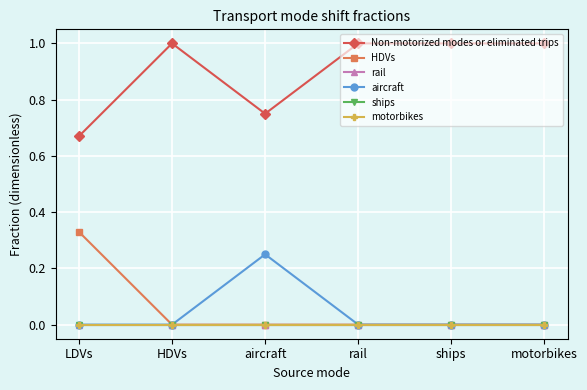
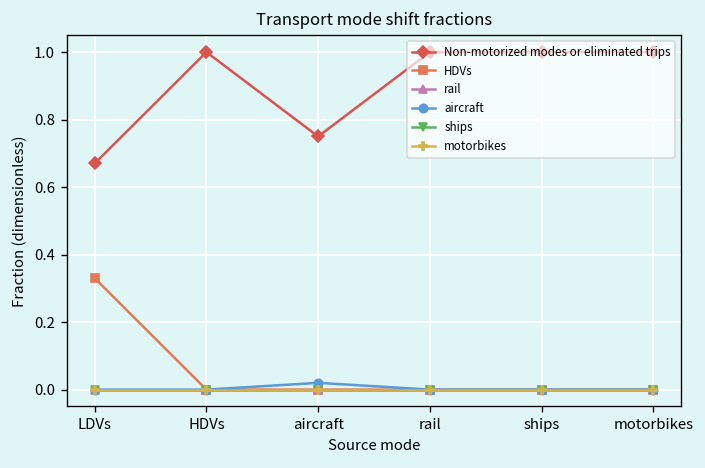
  {
    "aircraft": {
-     "aircraft": 0.25
+     "aircraft": 0.02
    }
  }
